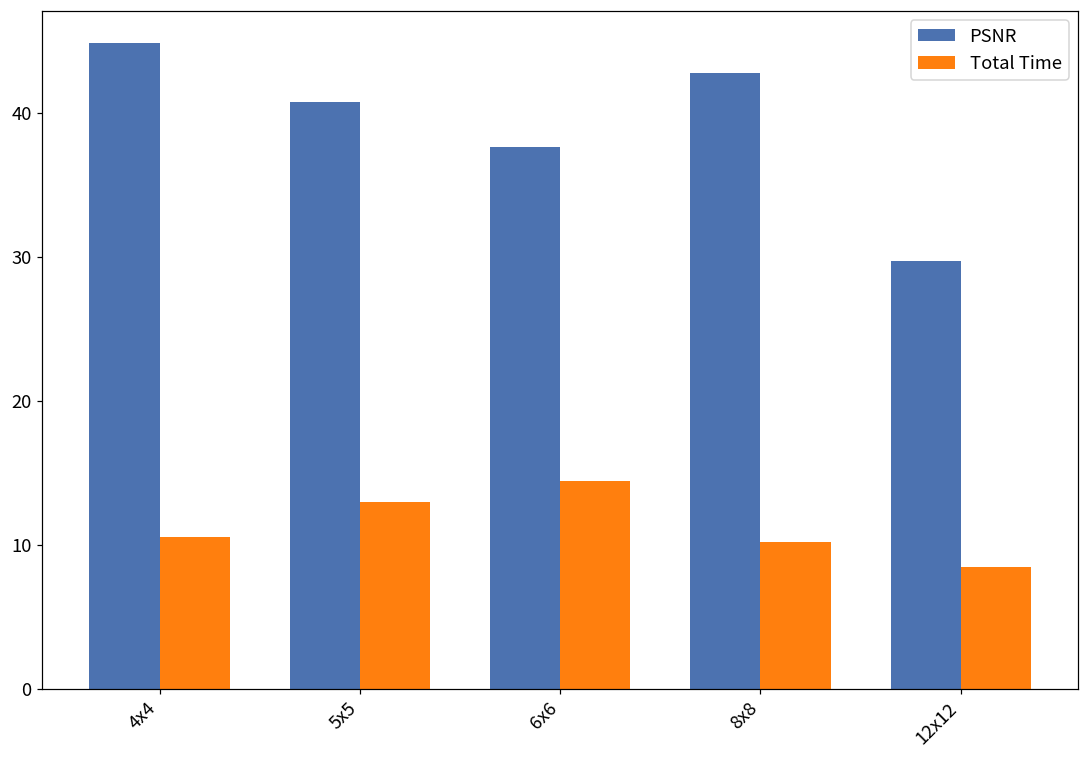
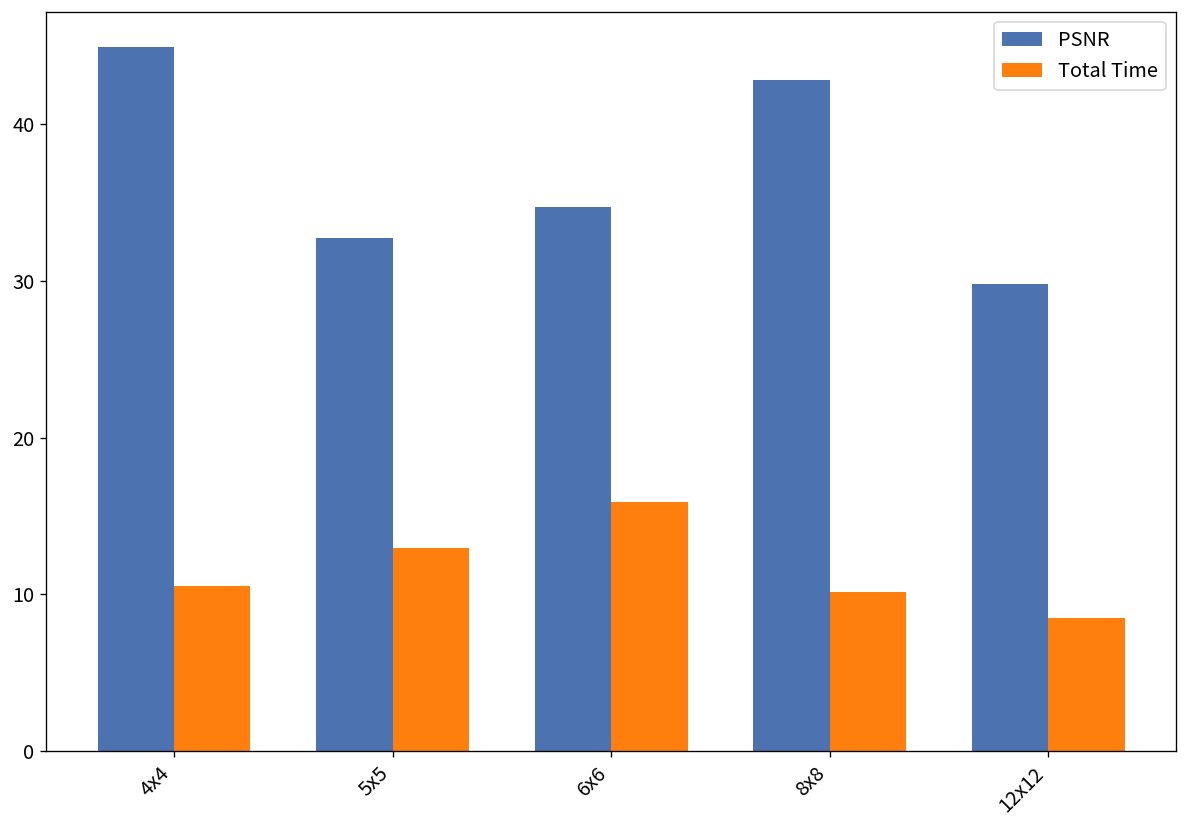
  {
    "PSNR": {
      "4x4": 44.9,
-     "5x5": 40.8,
-     "6x6": 37.7,
+     "5x5": 32.7,
+     "6x6": 34.7,
      "8x8": 42.8,
      "12x12": 29.8
    },
    "Total Time": {
      "4x4": 10.6,
      "5x5": 13.0,
-     "6x6": 14.5,
+     "6x6": 15.9,
      "8x8": 10.2,
      "12x12": 8.5
    }
  }
